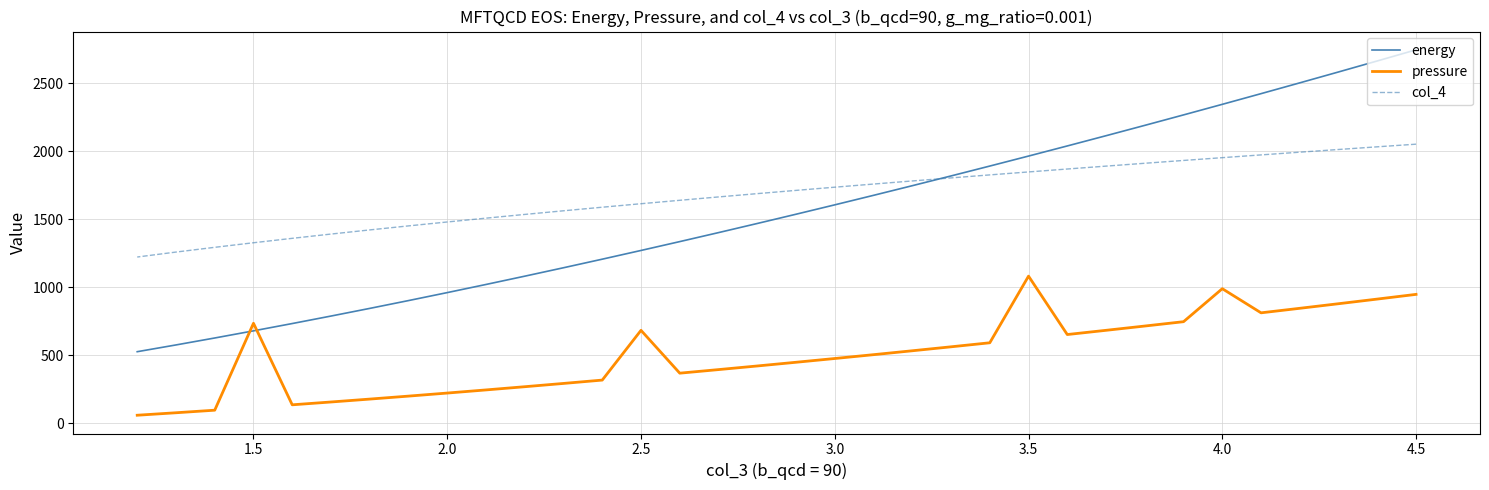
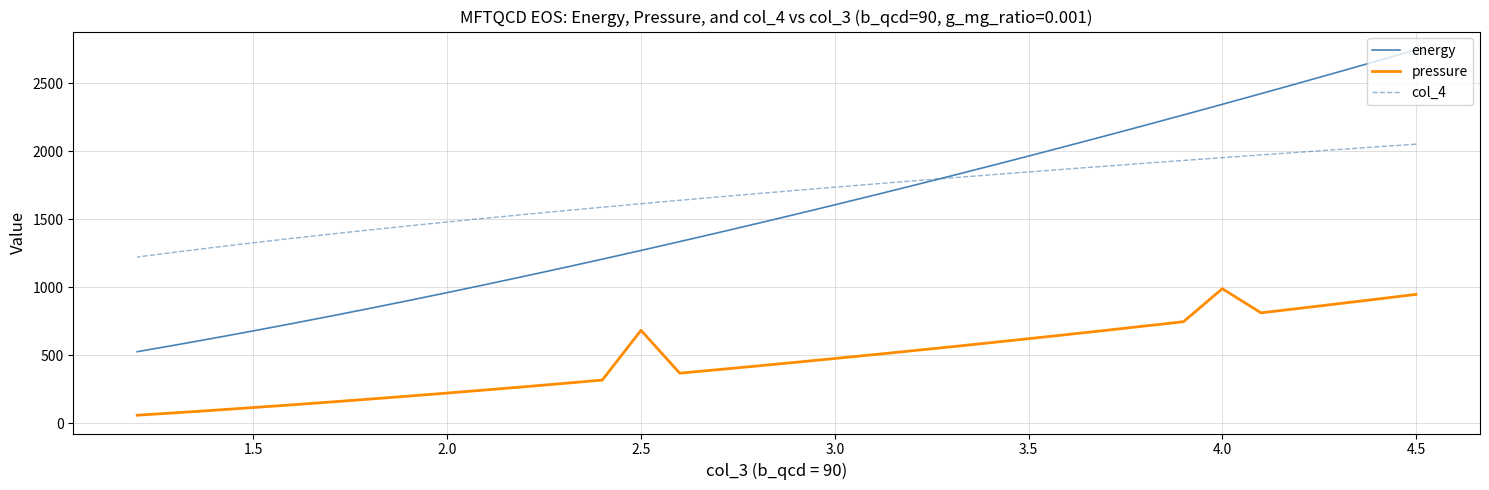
  {
    "pressure": {
-     "1.5": 740,
+     "1.5": 120,
      "2.0": 220,
      "2.5": 680,
      "3.0": 480,
-     "3.5": 1080,
+     "3.5": 620,
      "4.0": 990,
      "4.5": 950
    }
  }
